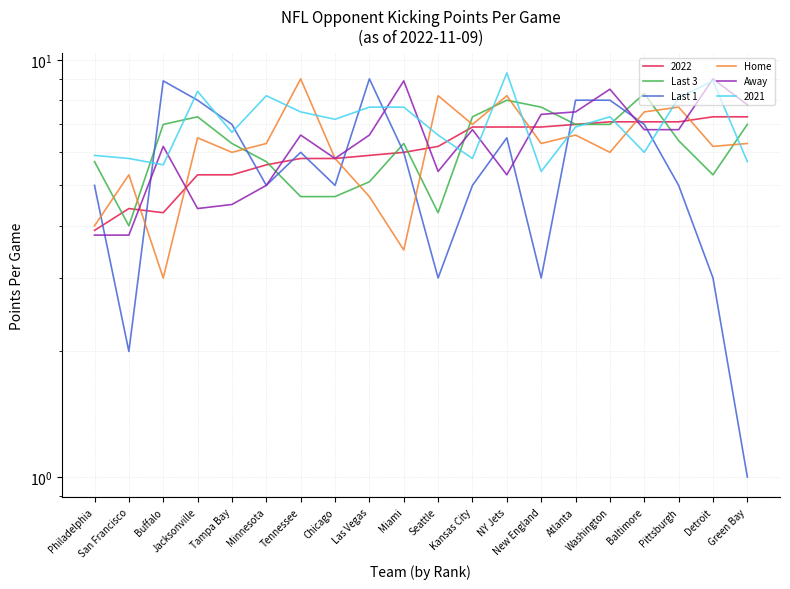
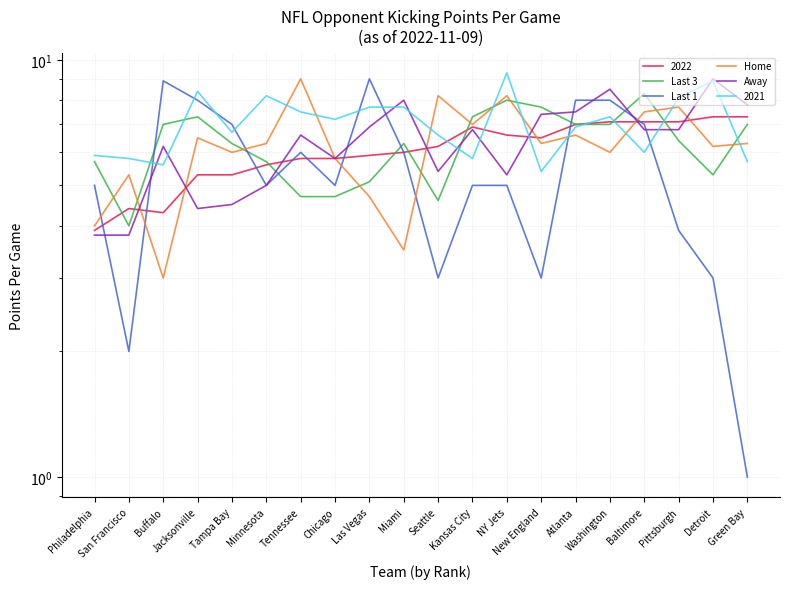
  {
    "2022": {
      "Philadelphia": 3.9,
      "San Francisco": 4.4,
      "Buffalo": 4.3,
      "Jacksonville": 5.3,
      "Tampa Bay": 5.3,
      "Minnesota": 5.6,
      "Tennessee": 5.8,
      "Las Vegas": 5.9,
      "Seattle": 6.2,
      "Kansas City": 6.9,
-     "NY Jets": 6.9,
-     "New England": 6.9,
+     "NY Jets": 6.6,
+     "New England": 6.5,
      "Washington": 7.1,
      "Baltimore": 7.1,
      "Pittsburgh": 7.1,
      "Detroit": 7.3,
      "Green Bay": 7.3
    },
    "Last 3": {
      "Philadelphia": 5.7,
      "San Francisco": 4.0,
      "Buffalo": 7.0,
      "Jacksonville": 7.3,
      "Tampa Bay": 6.3,
      "Minnesota": 5.7,
      "Tennessee": 4.7,
      "Chicago": 4.7,
      "Las Vegas": 5.1,
      "Miami": 6.3,
-     "Seattle": 4.3,
+     "Seattle": 4.6,
      "Kansas City": 7.3,
      "NY Jets": 8.0,
      "New England": 7.7,
      "Washington": 7.0,
      "Pittsburgh": 6.4,
      "Detroit": 5.3,
      "Green Bay": 7.0
    },
    "Last 1": {
      "Philadelphia": 5.0,
      "San Francisco": 2.0,
      "Buffalo": 8.9,
      "Jacksonville": 8.0,
      "Tampa Bay": 7.0,
      "Tennessee": 6.0,
      "Chicago": 5.0,
      "Las Vegas": 9.0,
      "Seattle": 3.0,
      "Kansas City": 5.0,
-     "NY Jets": 6.5,
+     "NY Jets": 5.0,
      "New England": 3.0,
      "Atlanta": 8.0,
      "Washington": 8.0,
      "Baltimore": 7.0,
-     "Pittsburgh": 5.0,
+     "Pittsburgh": 3.9,
      "Detroit": 3.0,
      "Green Bay": 1.0
    },
    "Home": {
      "Philadelphia": 4.0,
      "San Francisco": 5.3,
      "Buffalo": 3.0,
      "Jacksonville": 6.5,
      "Tampa Bay": 6.0,
      "Minnesota": 6.3,
      "Tennessee": 9.0,
      "Las Vegas": 4.7,
      "Miami": 3.5,
      "Seattle": 8.2,
      "Kansas City": 7.0,
      "NY Jets": 8.2,
      "New England": 6.3,
      "Atlanta": 6.6,
      "Washington": 6.0,
      "Baltimore": 7.5,
      "Pittsburgh": 7.7,
      "Detroit": 6.2,
      "Green Bay": 6.3
    },
    "Away": {
      "Philadelphia": 3.8,
      "San Francisco": 3.8,
      "Buffalo": 6.2,
      "Jacksonville": 4.4,
      "Tampa Bay": 4.5,
      "Tennessee": 6.6,
-     "Las Vegas": 6.6,
-     "Miami": 8.9,
+     "Las Vegas": 6.9,
+     "Miami": 8.0,
      "Seattle": 5.4,
      "Kansas City": 6.8,
      "NY Jets": 5.3,
      "New England": 7.4,
      "Atlanta": 7.5,
      "Washington": 8.5,
      "Baltimore": 6.8,
      "Pittsburgh": 6.8
    },
    "2021": {
      "Philadelphia": 5.9,
      "San Francisco": 5.8,
      "Buffalo": 5.6,
      "Jacksonville": 8.4,
      "Tampa Bay": 6.7,
      "Minnesota": 8.2,
      "Tennessee": 7.5,
      "Chicago": 7.2,
      "Las Vegas": 7.7,
      "Miami": 7.7,
      "Seattle": 6.6,
      "Kansas City": 5.8,
      "NY Jets": 9.3,
      "New England": 5.4,
      "Atlanta": 6.9,
      "Washington": 7.3,
      "Baltimore": 6.0,
      "Green Bay": 5.7
    }
  }
